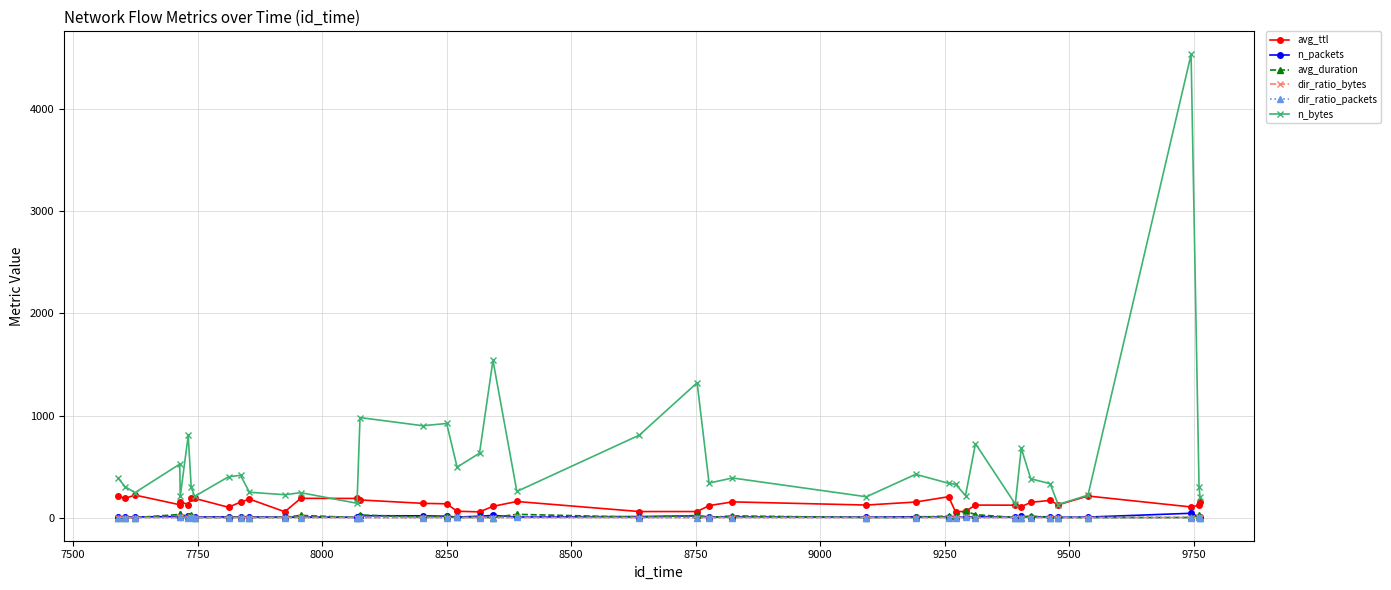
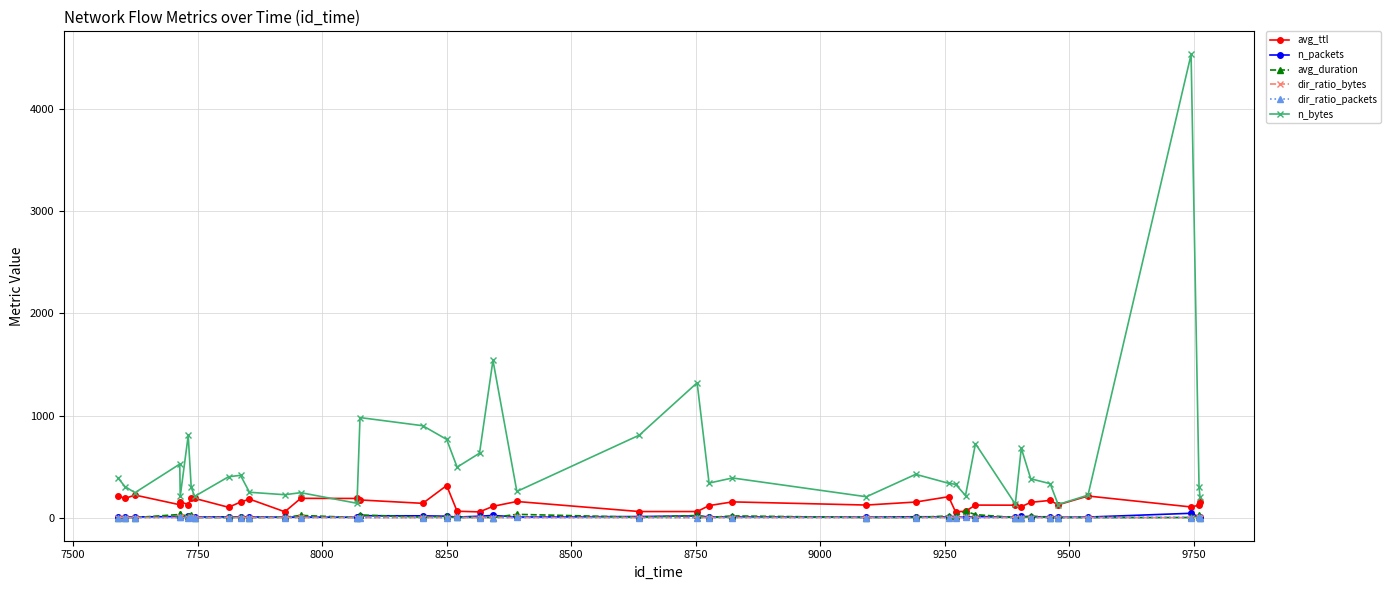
  {
    "avg_ttl": {
-     "8250": 130
+     "8250": 310
    },
    "n_bytes": {
-     "8250": 920
+     "8250": 770
    }
  }
